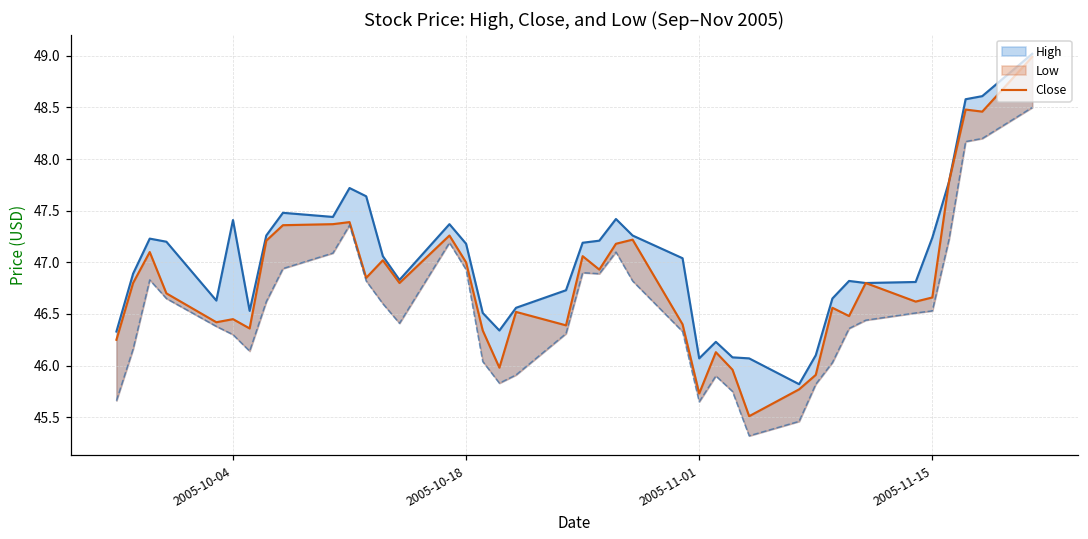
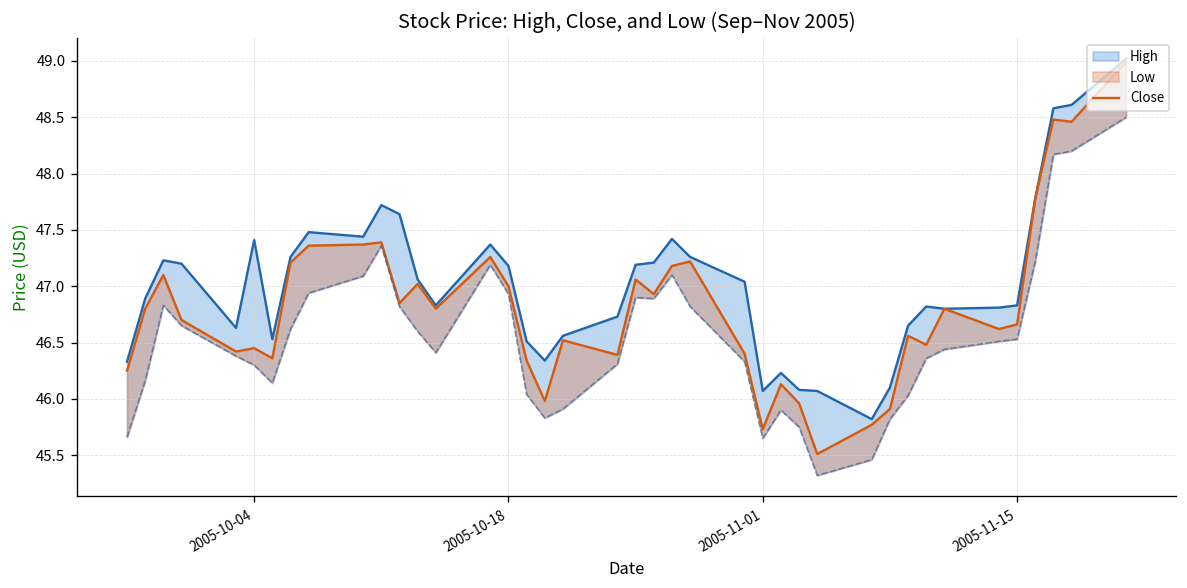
  {
    "High": {
      "2005-10-04": 47.4,
      "2005-10-18": 47.2,
      "2005-11-01": 46.1,
-     "2005-11-15": 47.2
+     "2005-11-15": 46.8
    }
  }
